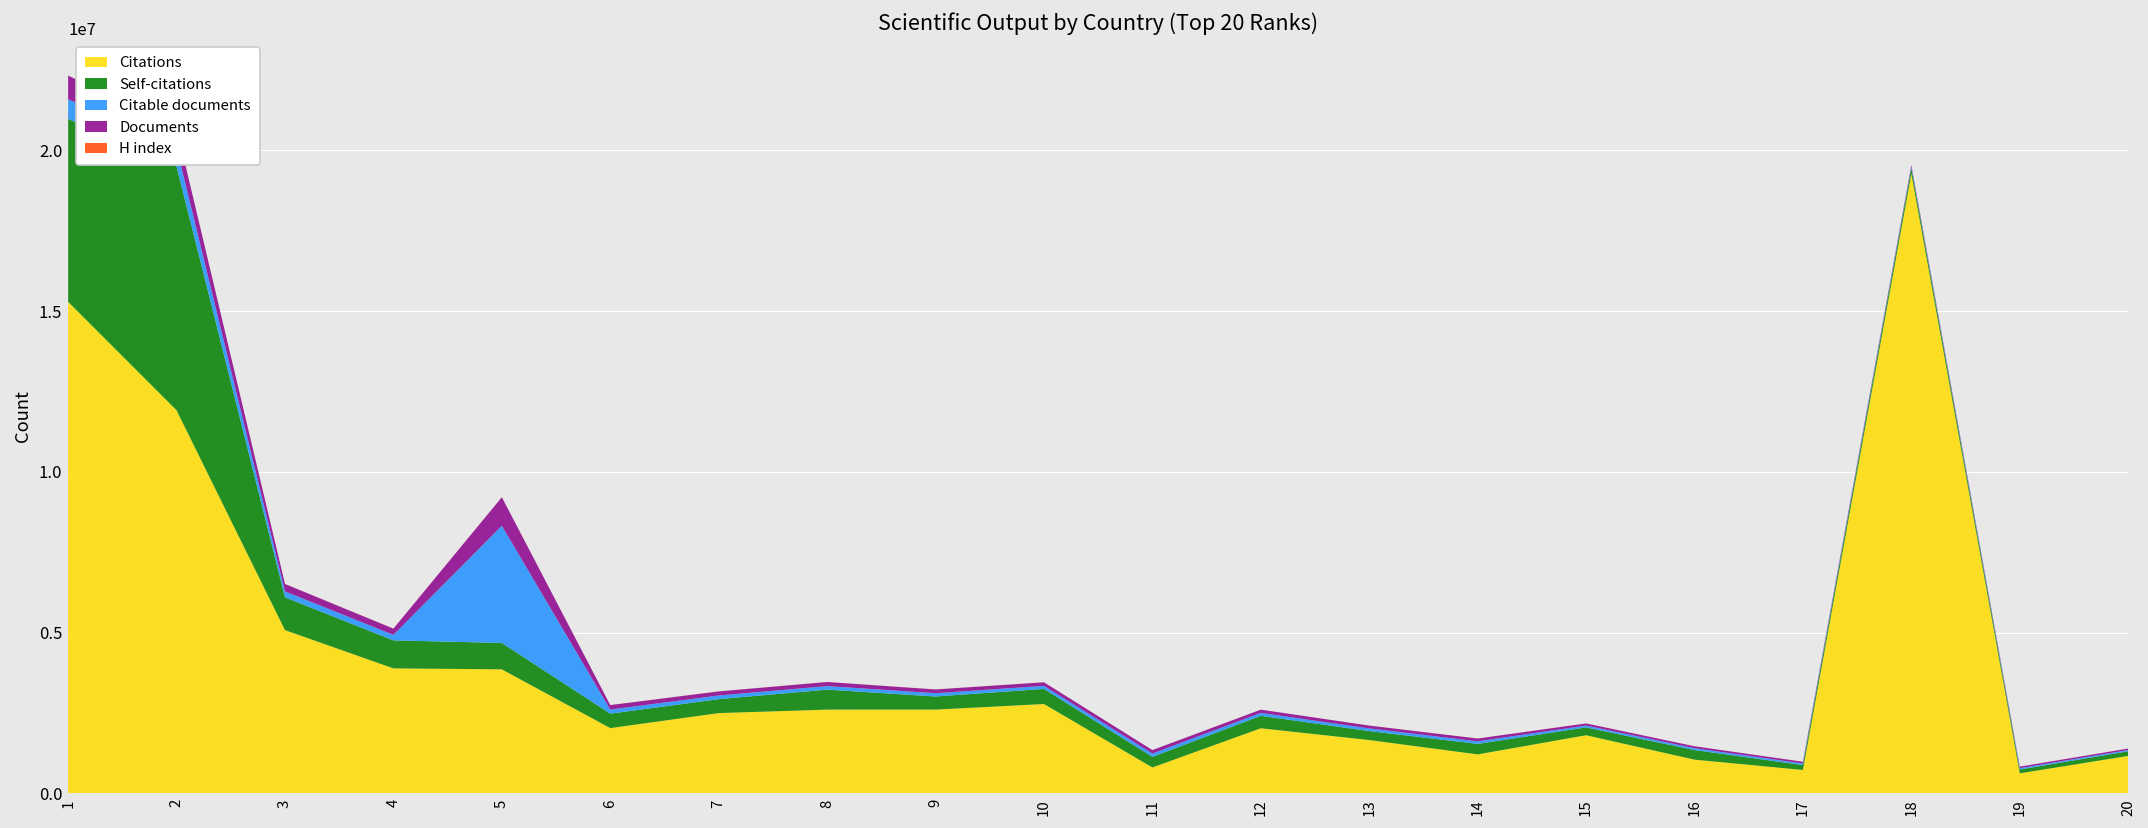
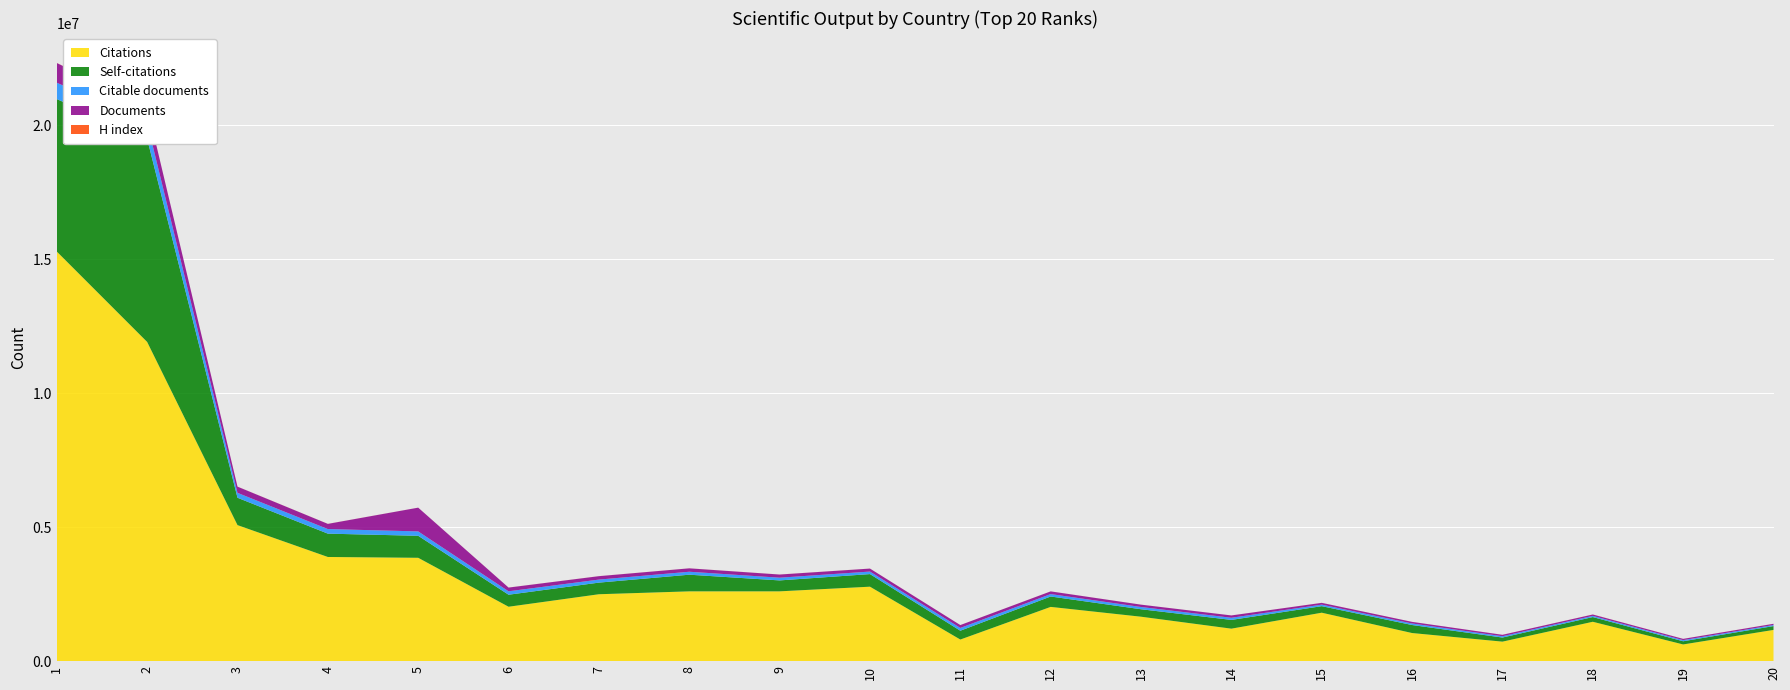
  {
    "Citations": {
      "1": 15300000,
      "2": 11900000,
      "3": 5100000,
      "4": 3900000,
      "5": 3900000,
      "6": 2000000,
      "7": 2500000,
      "8": 2600000,
      "9": 2600000,
      "10": 2800000,
      "11": 800000,
      "12": 2000000,
      "13": 1700000,
      "14": 1200000,
      "15": 1800000,
      "16": 1000000,
      "17": 700000,
-     "18": 19300000,
+     "18": 1500000,
      "19": 600000,
      "20": 1200000
    },
    "Self-citations": {
      "1": 5700000,
      "3": 1000000,
      "4": 900000,
      "5": 800000,
      "6": 400000,
      "7": 400000,
      "8": 600000,
      "9": 400000,
      "11": 300000
    },
    "Citable documents": {
      "1": 600000,
      "3": 200000,
      "4": 200000,
-     "5": 3600000,
+     "5": 200000,
      "6": 100000,
      "7": 100000,
      "8": 100000,
      "9": 100000,
      "11": 100000
    }
  }
